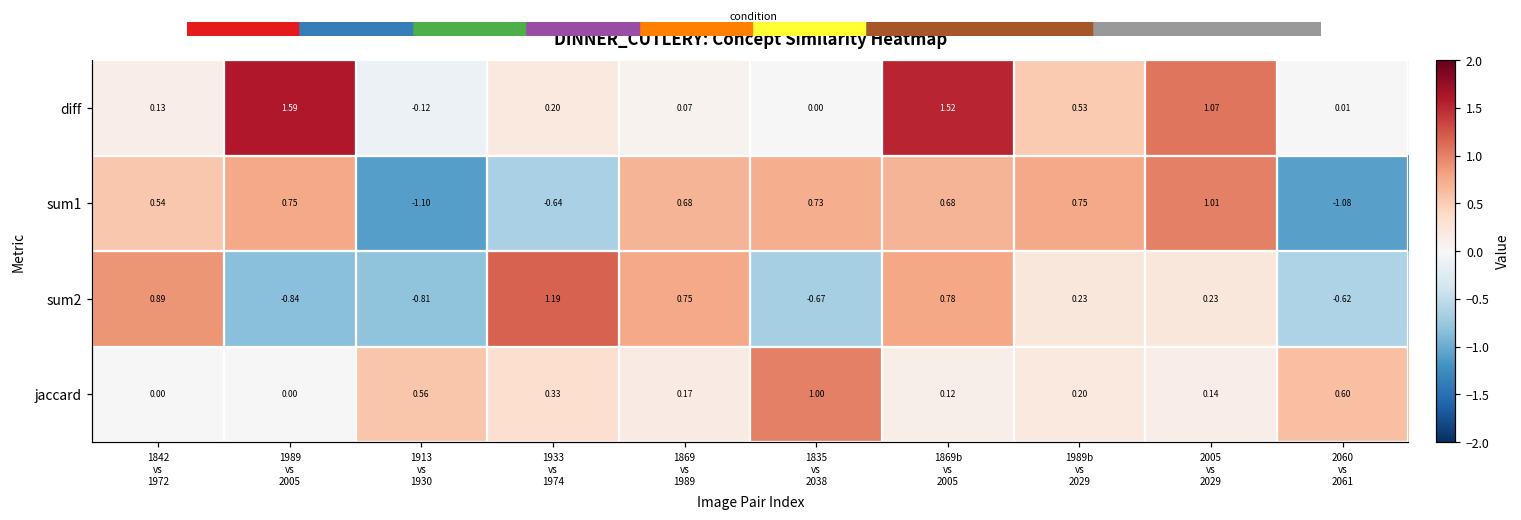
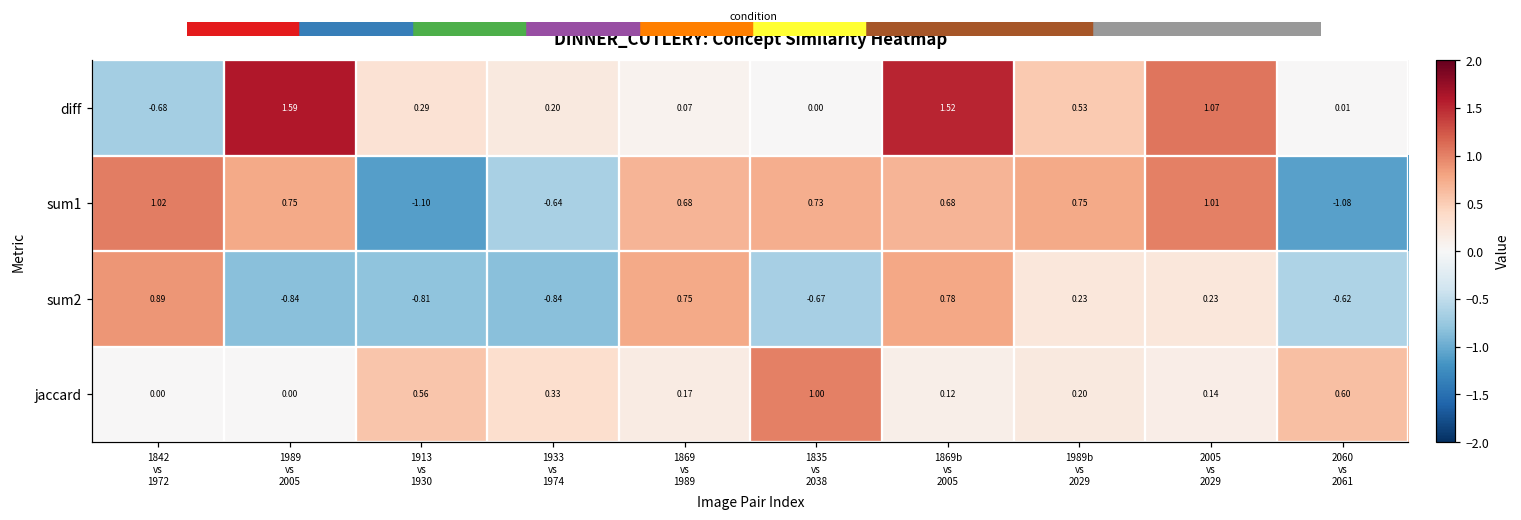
  {
    "diff": {
-     "1842 vs 1972": 0.13,
+     "1842 vs 1972": -0.68,
      "1989 vs 2005": 1.59,
-     "1913 vs 1930": -0.12,
+     "1913 vs 1930": 0.29,
      "1933 vs 1974": 0.20,
      "1869 vs 1989": 0.07,
      "1835 vs 2038": 0.00,
      "1869b vs 2005": 1.52,
      "1989b vs 2029": 0.53,
      "2005 vs 2029": 1.07,
      "2060 vs 2061": 0.01
    },
    "sum1": {
-     "1842 vs 1972": 0.54,
+     "1842 vs 1972": 1.02,
      "1989 vs 2005": 0.75,
      "1913 vs 1930": -1.10,
      "1933 vs 1974": -0.64,
      "1869 vs 1989": 0.68,
      "1835 vs 2038": 0.73,
      "1869b vs 2005": 0.68,
      "1989b vs 2029": 0.75,
      "2005 vs 2029": 1.01,
      "2060 vs 2061": -1.08
    },
    "sum2": {
      "1842 vs 1972": 0.89,
      "1989 vs 2005": -0.84,
      "1913 vs 1930": -0.81,
-     "1933 vs 1974": 1.19,
+     "1933 vs 1974": -0.84,
      "1869 vs 1989": 0.75,
      "1835 vs 2038": -0.67,
      "1869b vs 2005": 0.78,
      "1989b vs 2029": 0.23,
      "2005 vs 2029": 0.23,
      "2060 vs 2061": -0.62
    },
    "jaccard": {
      "1842 vs 1972": 0.00,
      "1989 vs 2005": 0.00,
      "1913 vs 1930": 0.56,
      "1933 vs 1974": 0.33,
      "1869 vs 1989": 0.17,
      "1835 vs 2038": 1.00,
      "1869b vs 2005": 0.12,
      "1989b vs 2029": 0.20,
      "2005 vs 2029": 0.14,
      "2060 vs 2061": 0.60
    }
  }
